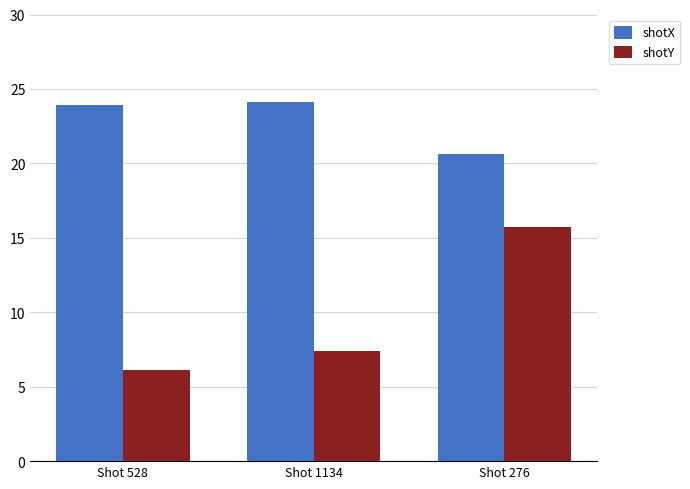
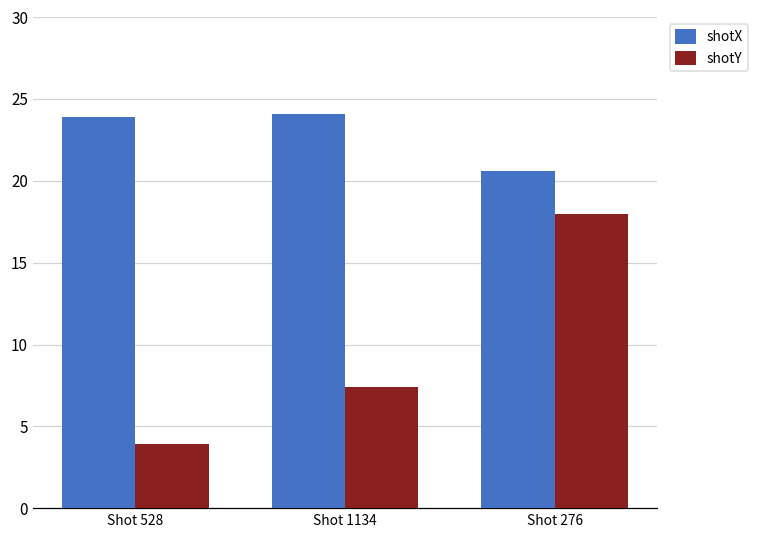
  {
    "shotX": {
      "Shot 528": 23.9,
      "Shot 1134": 24.1,
      "Shot 276": 20.6
    },
    "shotY": {
-     "Shot 528": 6.1,
+     "Shot 528": 3.9,
      "Shot 1134": 7.4,
-     "Shot 276": 15.7
+     "Shot 276": 18.0
    }
  }
